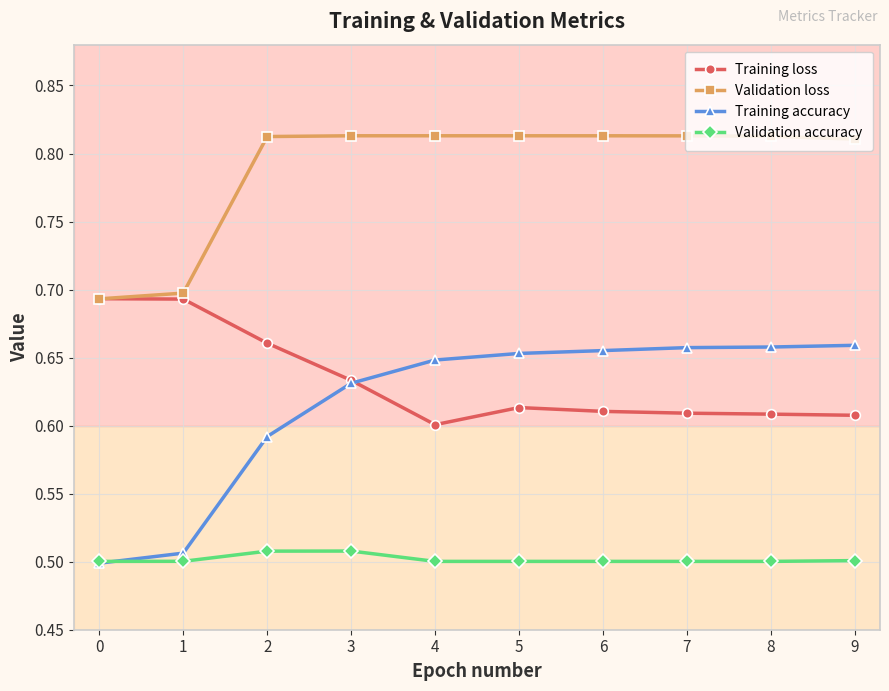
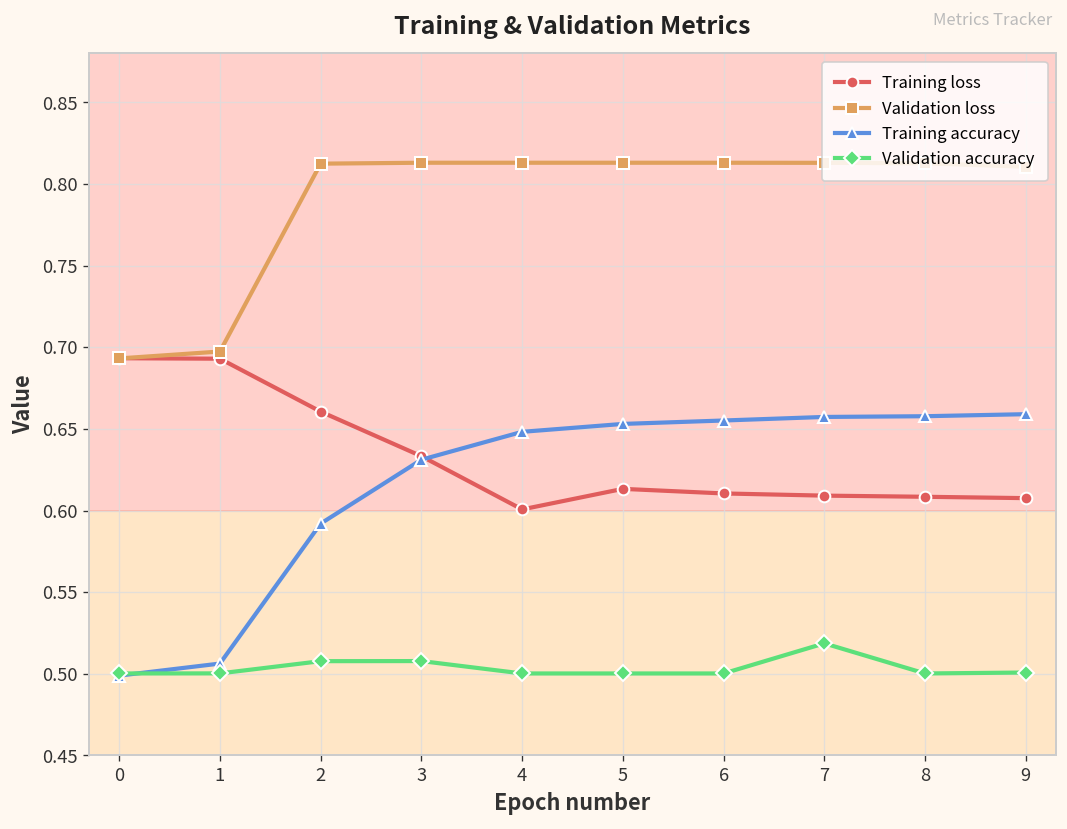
  {
    "Training loss": {
      "1": 0.693,
      "2": 0.661,
      "3": 0.633,
      "4": 0.601,
      "5": 0.613,
      "6": 0.610,
      "7": 0.609,
      "8": 0.608,
      "9": 0.608
    },
    "Validation loss": {
      "1": 0.697,
      "2": 0.812,
      "3": 0.813,
      "4": 0.813,
      "5": 0.813,
      "6": 0.813
    },
    "Training accuracy": {
      "1": 0.506,
      "2": 0.592,
      "3": 0.631,
      "4": 0.648,
      "5": 0.653,
      "6": 0.655,
      "7": 0.657,
      "8": 0.658,
      "9": 0.659
    },
    "Validation accuracy": {
      "1": 0.500,
      "2": 0.508,
      "3": 0.508,
      "4": 0.500,
      "5": 0.500,
      "6": 0.500,
-     "7": 0.500,
+     "7": 0.519,
      "8": 0.500,
      "9": 0.501
    }
  }
